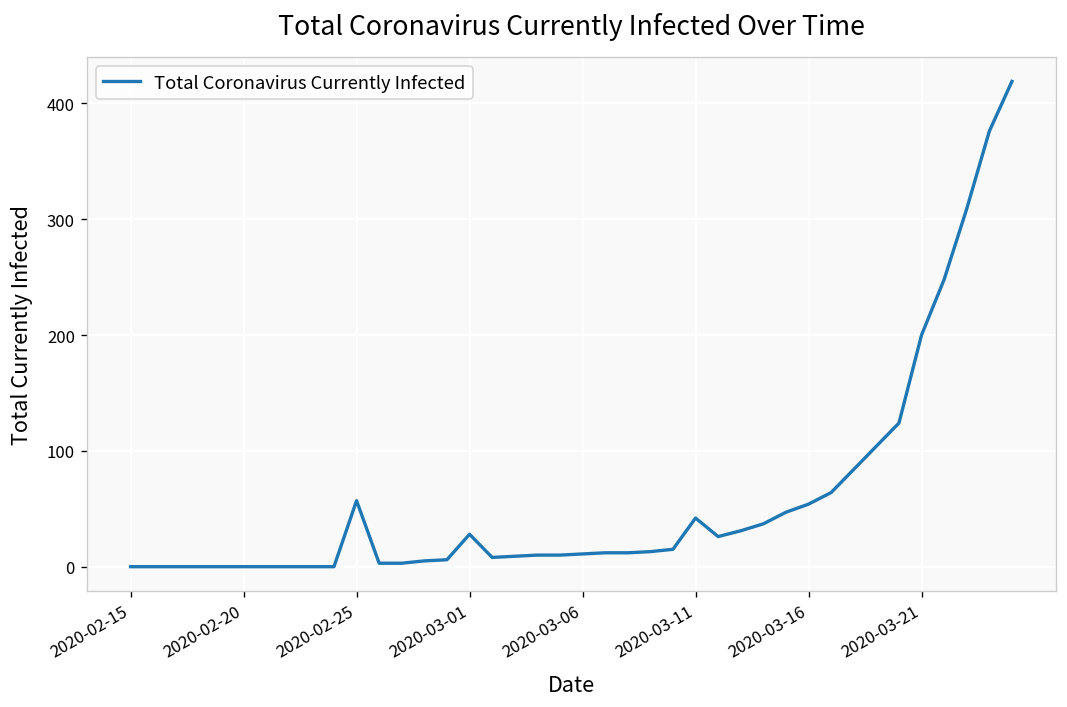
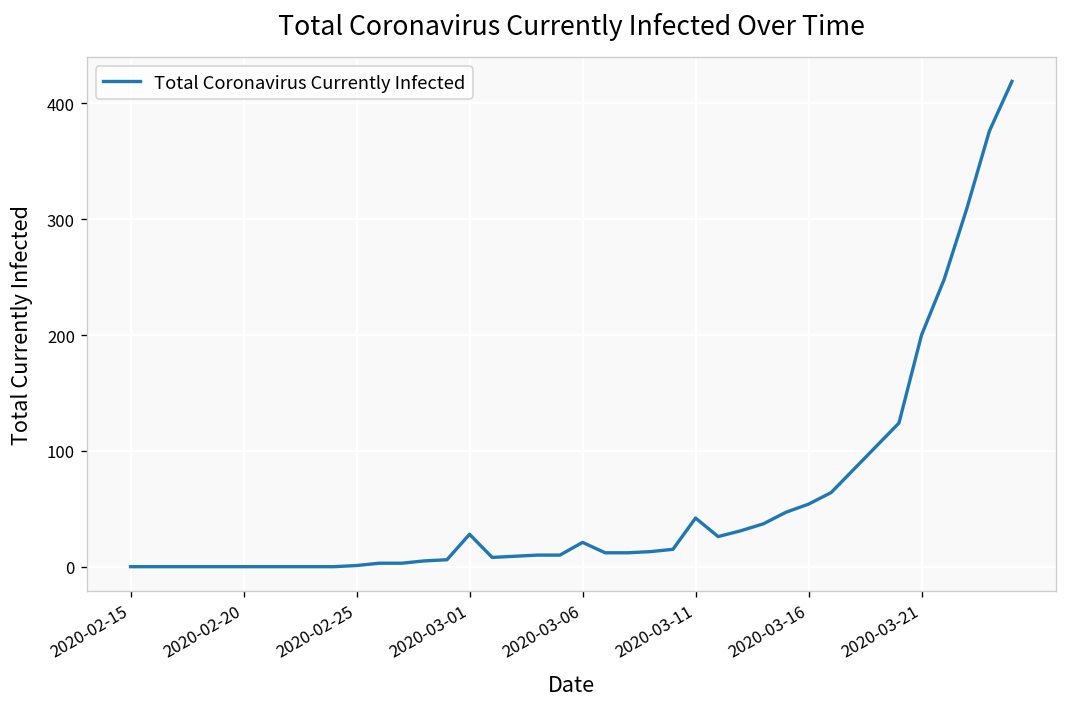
  {
    "2020-02-15": 0,
    "2020-02-20": 0,
-   "2020-02-25": 60,
+   "2020-02-25": 0,
    "2020-03-01": 30,
-   "2020-03-06": 10,
+   "2020-03-06": 20,
    "2020-03-11": 40,
    "2020-03-16": 50,
    "2020-03-21": 200
  }
